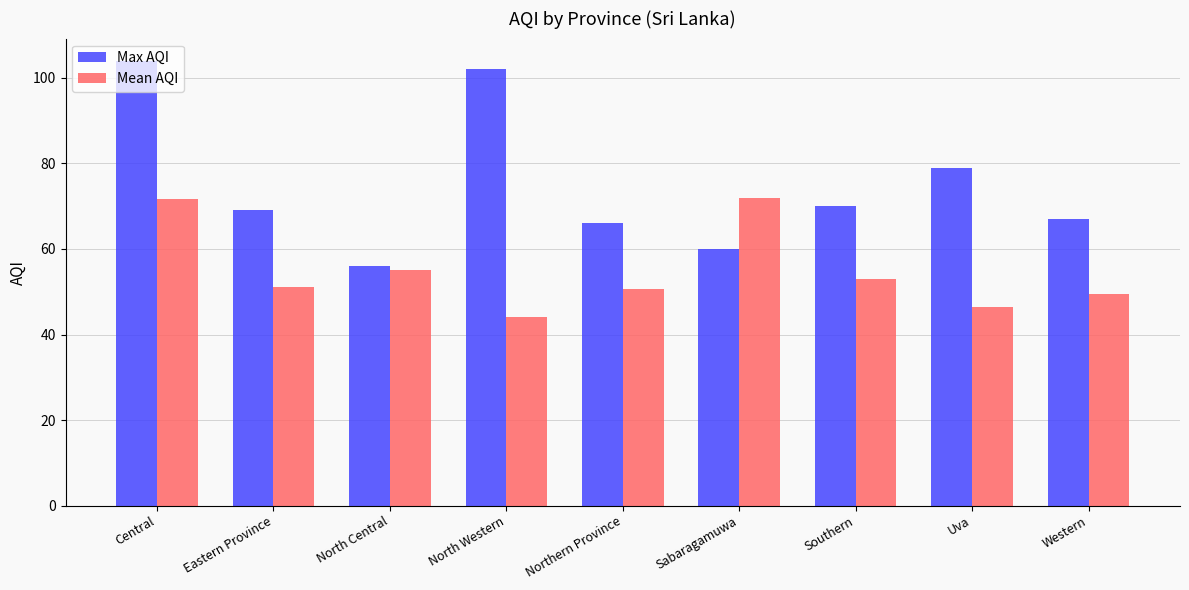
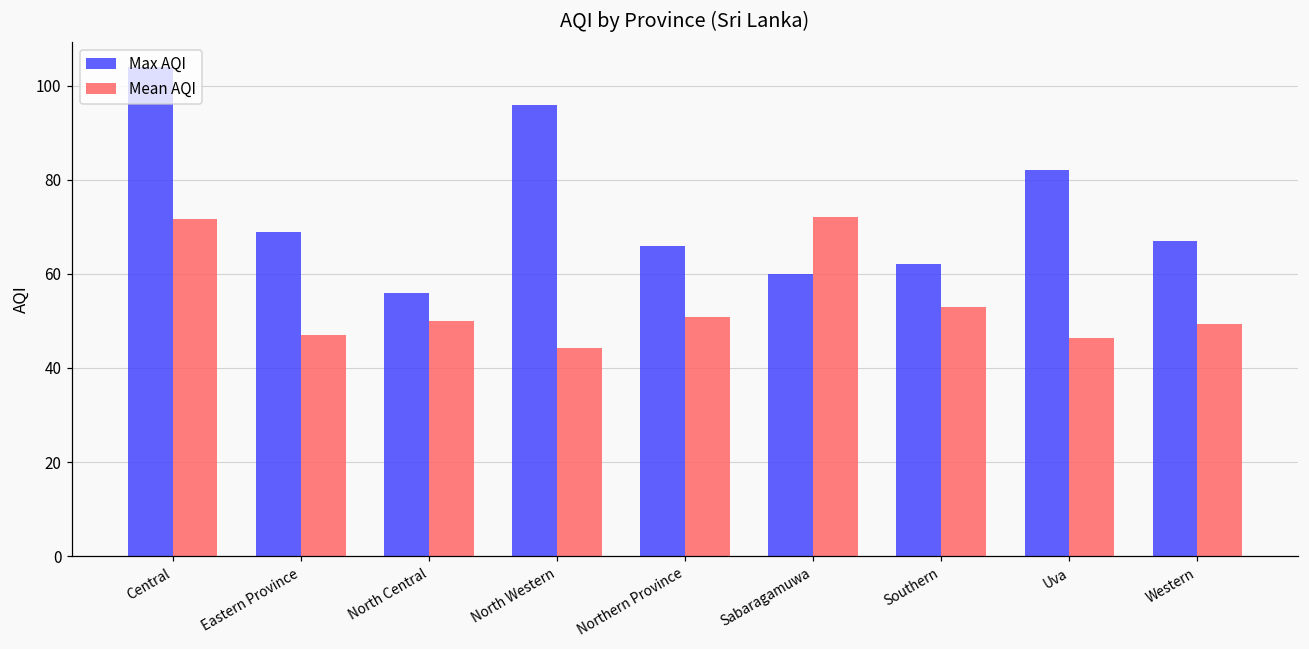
  {
    "Max AQI": {
      "Eastern Province": 69,
      "North Central": 56,
-     "North Western": 102,
+     "North Western": 96,
      "Northern Province": 66,
      "Sabaragamuwa": 60,
-     "Southern": 70,
-     "Uva": 79,
+     "Southern": 62,
+     "Uva": 82,
      "Western": 67
    },
    "Mean AQI": {
      "Central": 72,
-     "Eastern Province": 51,
-     "North Central": 55,
+     "Eastern Province": 47,
+     "North Central": 50,
      "North Western": 44,
      "Northern Province": 51,
      "Sabaragamuwa": 72,
      "Southern": 53,
      "Uva": 46,
      "Western": 49
    }
  }
